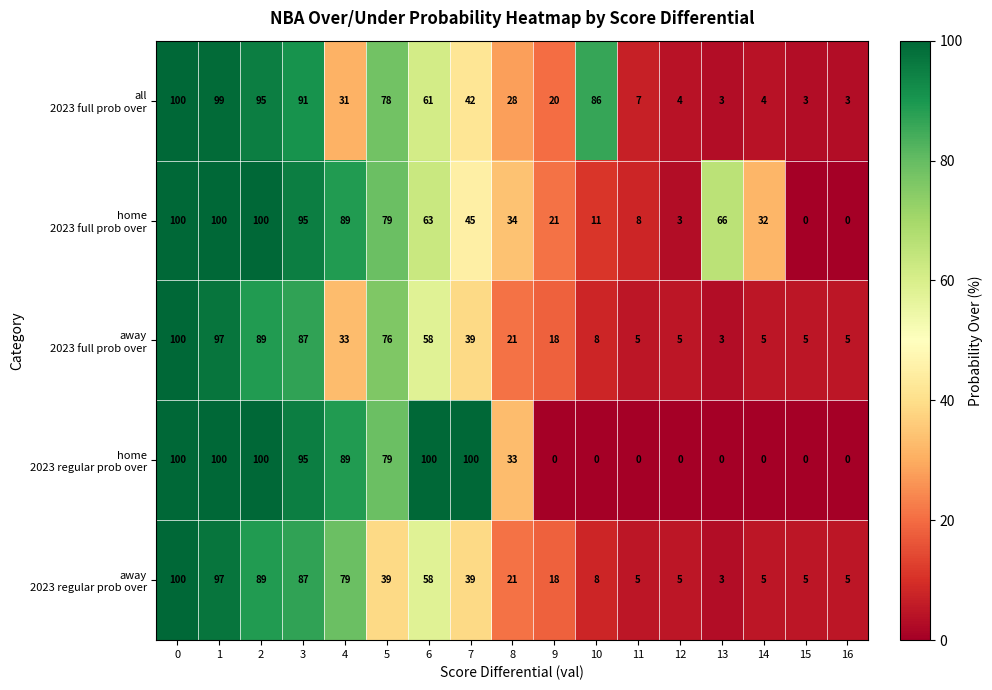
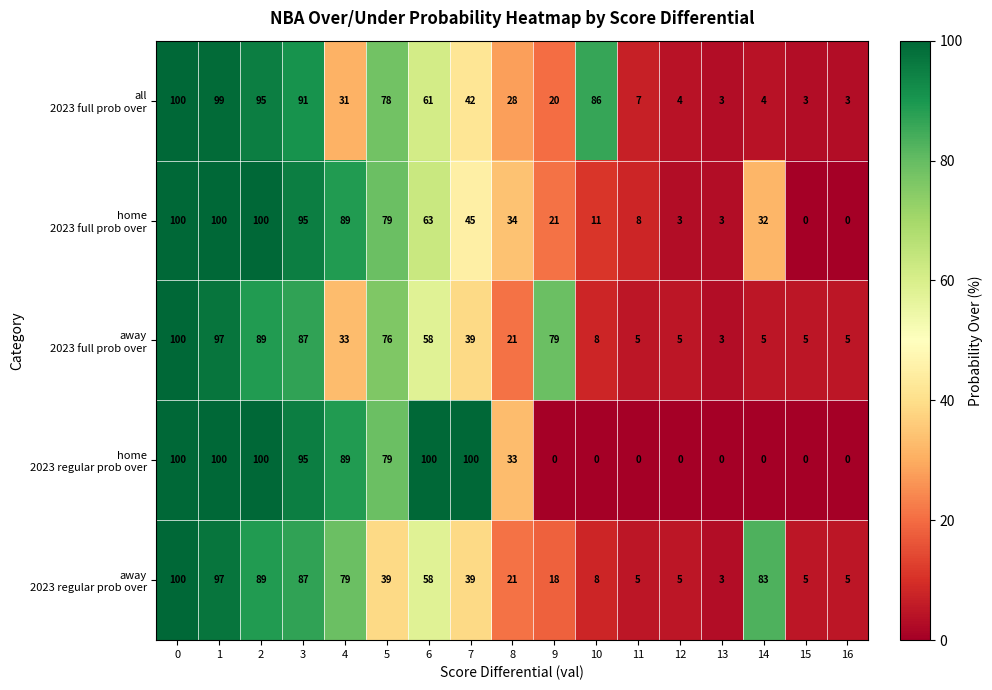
  {
    "all 2023 full prob over": {
      "0": 100,
      "1": 99,
      "2": 95,
      "3": 91,
      "4": 31,
      "5": 78,
      "6": 61,
      "7": 42,
      "8": 28,
      "9": 20,
      "10": 86,
      "11": 7,
      "12": 4,
      "13": 3,
      "14": 4,
      "15": 3,
      "16": 3
    },
    "home 2023 full prob over": {
      "0": 100,
      "1": 100,
      "2": 100,
      "3": 95,
      "4": 89,
      "5": 79,
      "6": 63,
      "7": 45,
      "8": 34,
      "9": 21,
      "10": 11,
      "11": 8,
      "12": 3,
-     "13": 66,
+     "13": 3,
      "14": 32,
      "15": 0,
      "16": 0
    },
    "away 2023 full prob over": {
      "0": 100,
      "1": 97,
      "2": 89,
      "3": 87,
      "4": 33,
      "5": 76,
      "6": 58,
      "7": 39,
      "8": 21,
-     "9": 18,
+     "9": 79,
      "10": 8,
      "11": 5,
      "12": 5,
      "13": 3,
      "14": 5,
      "15": 5,
      "16": 5
    },
    "home 2023 regular prob over": {
      "0": 100,
      "1": 100,
      "2": 100,
      "3": 95,
      "4": 89,
      "5": 79,
      "6": 100,
      "7": 100,
      "8": 33,
      "9": 0,
      "10": 0,
      "11": 0,
      "12": 0,
      "13": 0,
      "14": 0,
      "15": 0,
      "16": 0
    },
    "away 2023 regular prob over": {
      "0": 100,
      "1": 97,
      "2": 89,
      "3": 87,
      "4": 79,
      "5": 39,
      "6": 58,
      "7": 39,
      "8": 21,
      "9": 18,
      "10": 8,
      "11": 5,
      "12": 5,
      "13": 3,
-     "14": 5,
+     "14": 83,
      "15": 5,
      "16": 5
    }
  }
